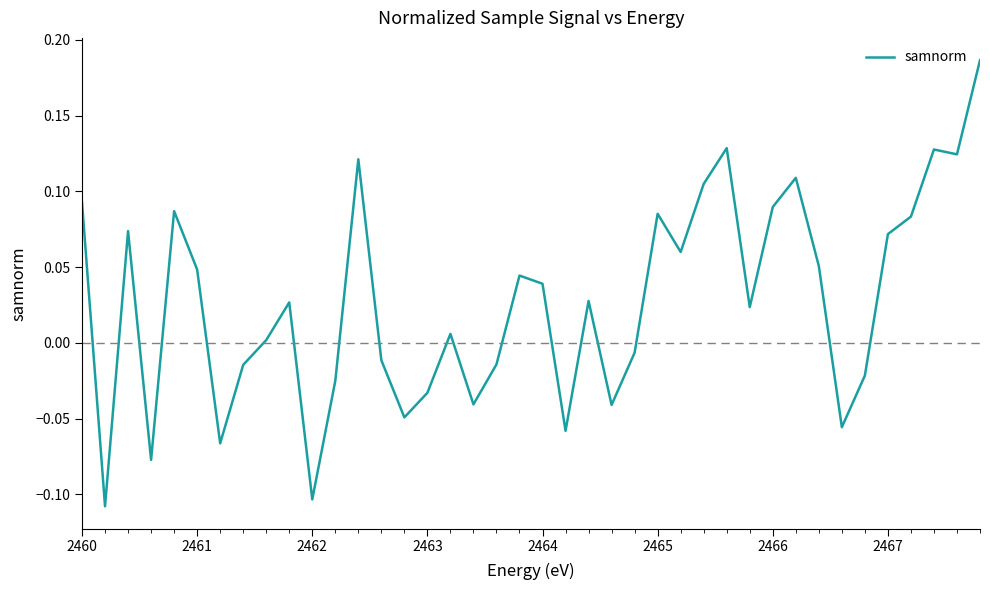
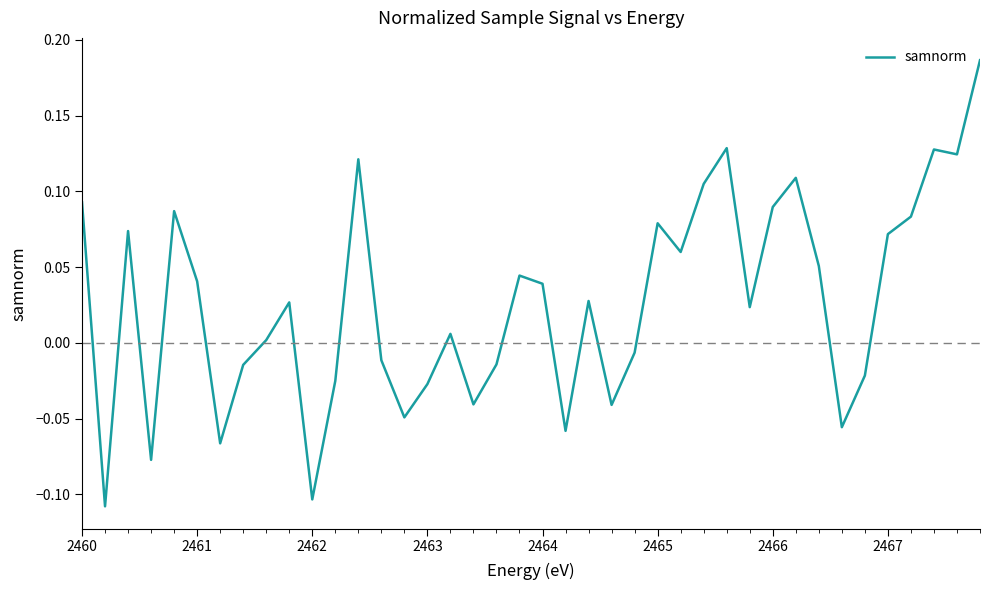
  {
    "2460": 0.093,
-   "2461": 0.048,
+   "2461": 0.041,
    "2462": -0.103,
-   "2463": -0.033,
+   "2463": -0.027,
    "2464": 0.039,
-   "2465": 0.085,
+   "2465": 0.079,
    "2466": 0.090,
    "2467": 0.072
  }
